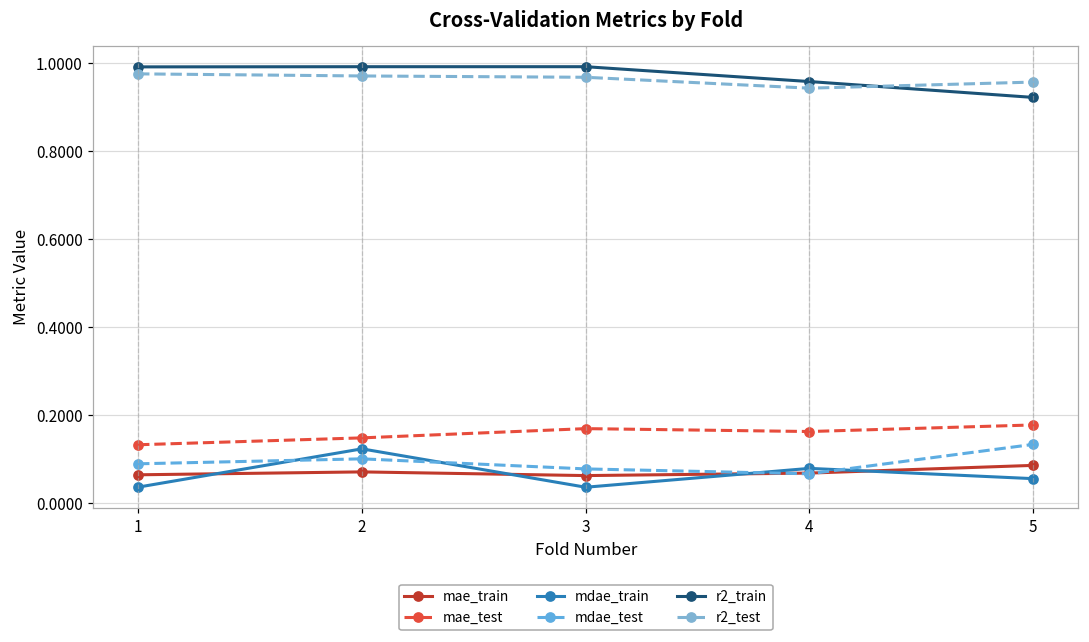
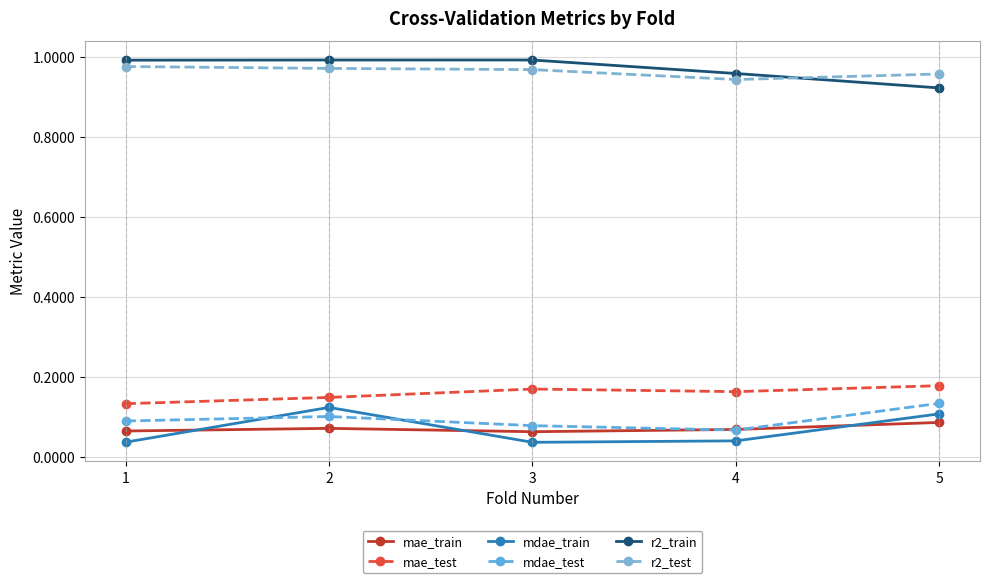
  {
    "mdae_train": {
      "1": 0.04,
      "2": 0.12,
      "3": 0.04,
-     "4": 0.08,
-     "5": 0.06
+     "4": 0.04,
+     "5": 0.11
    },
    "r2_train": {
      "1": 0.99,
      "2": 0.99,
      "3": 0.99,
      "4": 0.96,
      "5": 0.92
    }
  }
